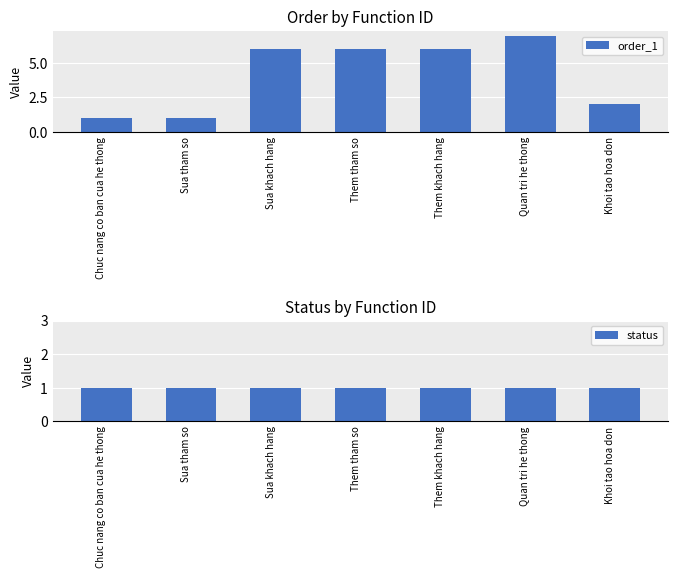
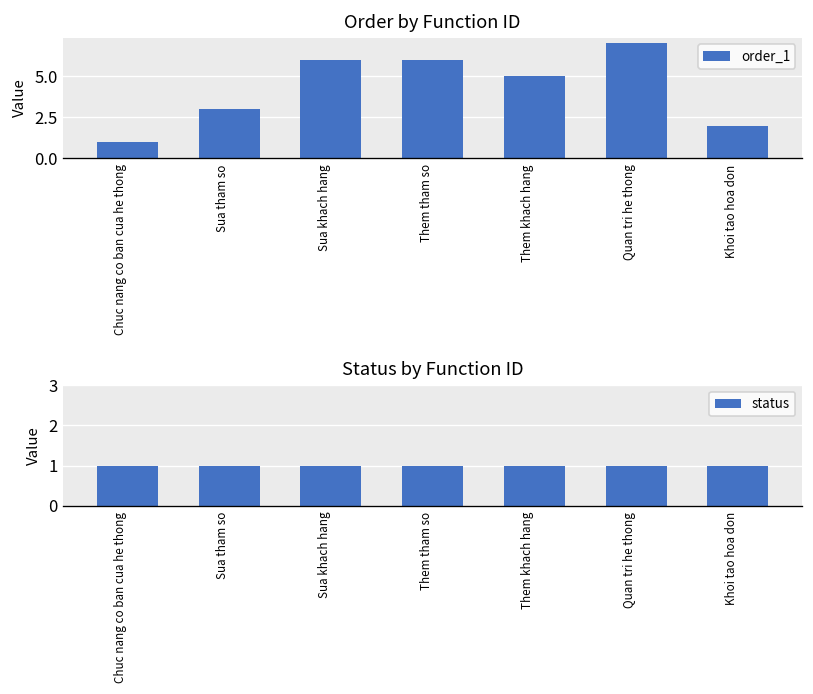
  {
    "Order by Function ID": {
      "Chuc nang co ban cua he thong": 1,
-     "Sua tham so": 1,
+     "Sua tham so": 3,
      "Sua khach hang": 6,
      "Them tham so": 6,
-     "Them khach hang": 6,
+     "Them khach hang": 5,
      "Quan tri he thong": 7,
      "Khoi tao hoa don": 2
    },
    "Status by Function ID": {
      "Chuc nang co ban cua he thong": 1.0,
      "Sua tham so": 1.0,
      "Sua khach hang": 1.0,
      "Them tham so": 1.0,
      "Them khach hang": 1.0,
      "Quan tri he thong": 1.0,
      "Khoi tao hoa don": 1.0
    }
  }
